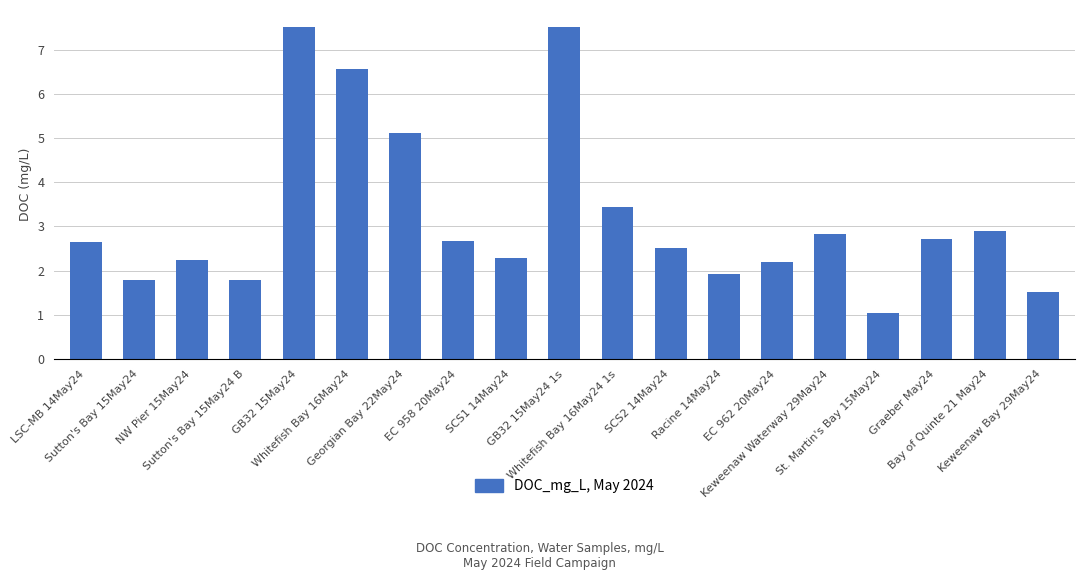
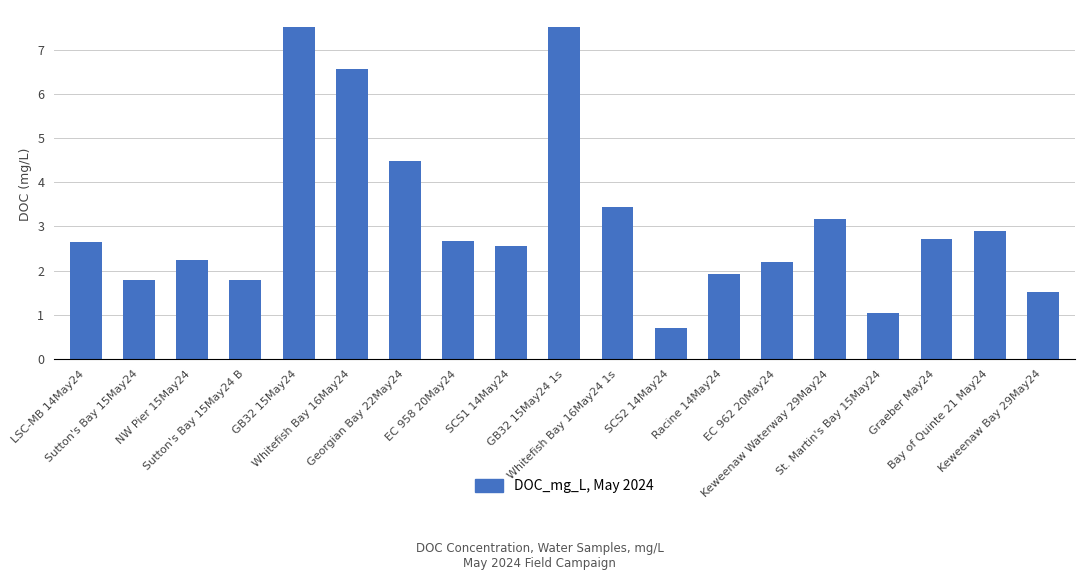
  {
    "LSC-MB 14May24": 2.6,
    "Sutton's Bay 15May24": 1.8,
    "NW Pier 15May24": 2.2,
    "Sutton's Bay 15May24 B": 1.8,
    "GB32 15May24": 7.5,
    "Whitefish Bay 16May24": 6.6,
-   "Georgian Bay 22May24": 5.1,
+   "Georgian Bay 22May24": 4.5,
    "EC 958 20May24": 2.7,
-   "SCS1 14May24": 2.3,
+   "SCS1 14May24": 2.5,
    "GB32 15May24 1s": 7.5,
    "Whitefish Bay 16May24 1s": 3.4,
-   "SCS2 14May24": 2.5,
+   "SCS2 14May24": 0.7,
    "Racine 14May24": 1.9,
    "EC 962 20May24": 2.2,
-   "Keweenaw Waterway 29May24": 2.8,
+   "Keweenaw Waterway 29May24": 3.2,
    "St. Martin's Bay 15May24": 1.1,
    "Graeber May24": 2.7,
    "Bay of Quinte 21 May24": 2.9,
    "Keweenaw Bay 29May24": 1.5
  }
